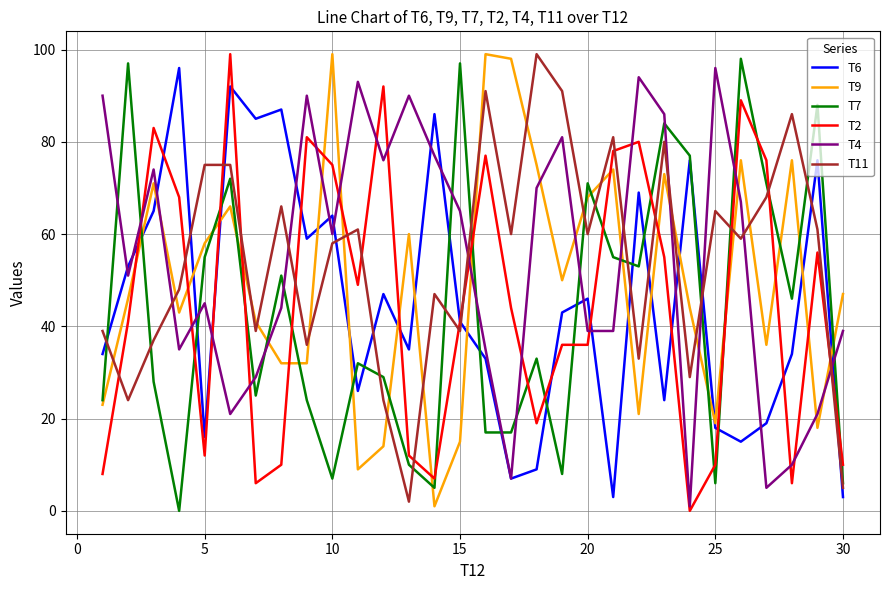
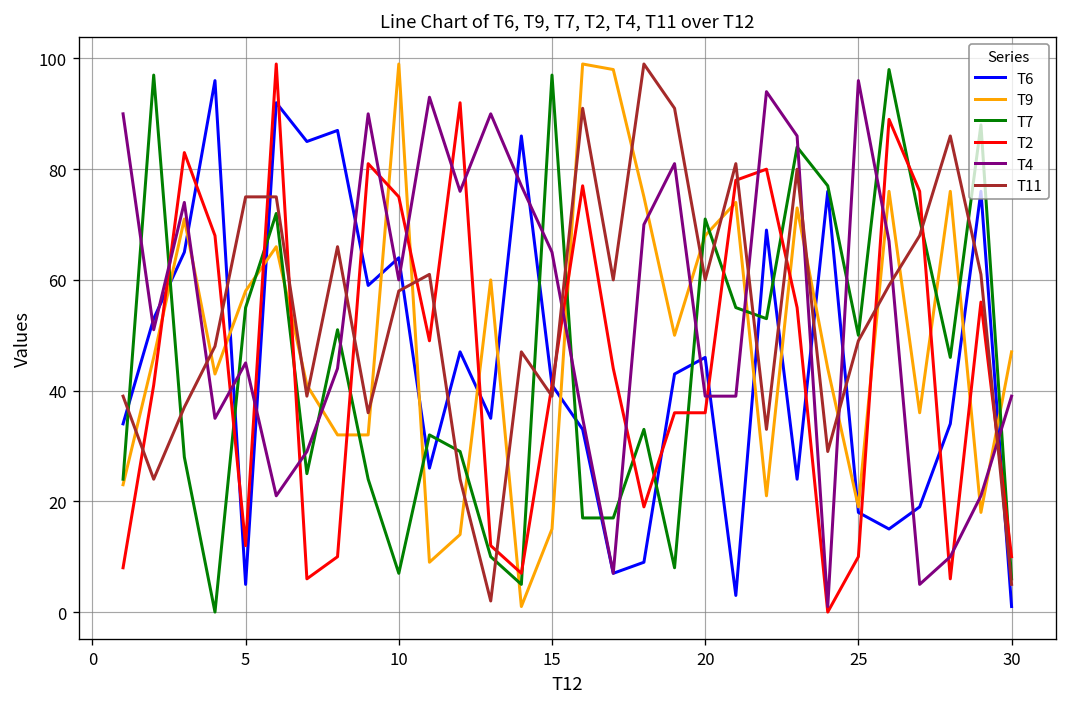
  {
    "T6": {
-     "5": 16,
+     "5": 5,
      "10": 64,
      "20": 46,
      "25": 18,
-     "30": 3
+     "30": 1
    },
    "T9": {
      "5": 58,
      "10": 99,
      "15": 15,
      "20": 68,
      "25": 19,
      "30": 47
    },
    "T7": {
      "5": 55,
      "10": 7,
      "15": 97,
      "20": 71,
-     "25": 6,
+     "25": 50,
      "30": 6
    },
    "T2": {
      "5": 12,
      "10": 75,
      "20": 36,
      "25": 10,
      "30": 10
    },
    "T4": {
      "5": 45,
      "10": 60,
      "15": 65,
      "20": 39,
      "25": 96,
      "30": 39
    },
    "T11": {
      "5": 75,
      "10": 58,
      "15": 39,
      "20": 60,
-     "25": 65,
+     "25": 49,
      "30": 5
    }
  }
